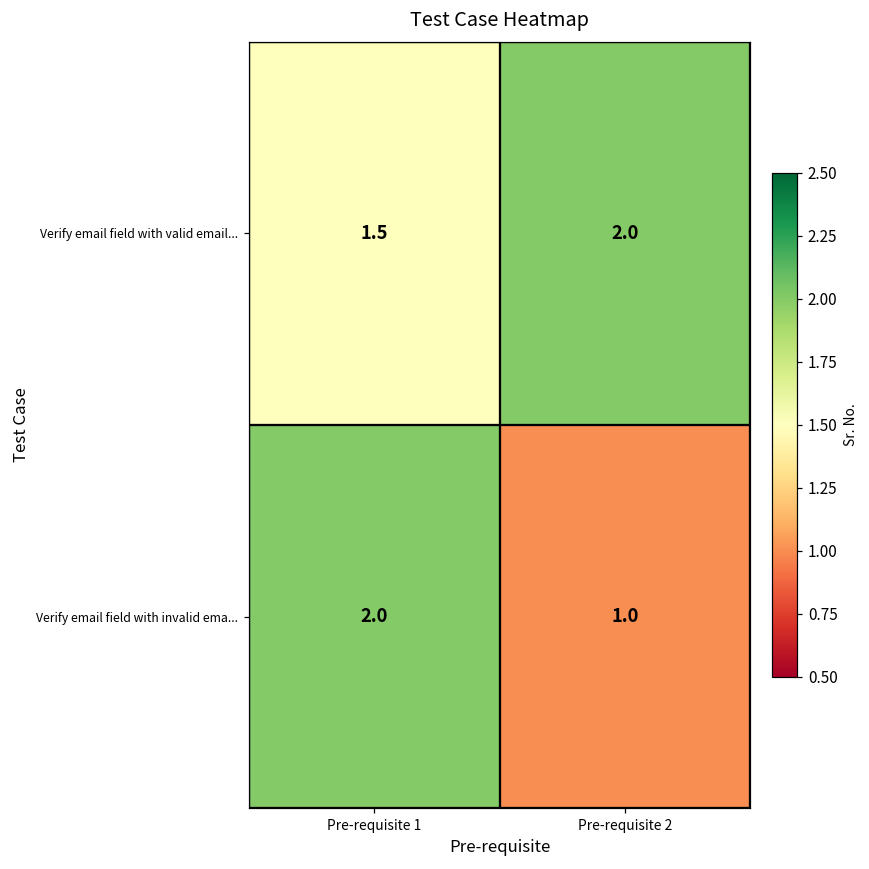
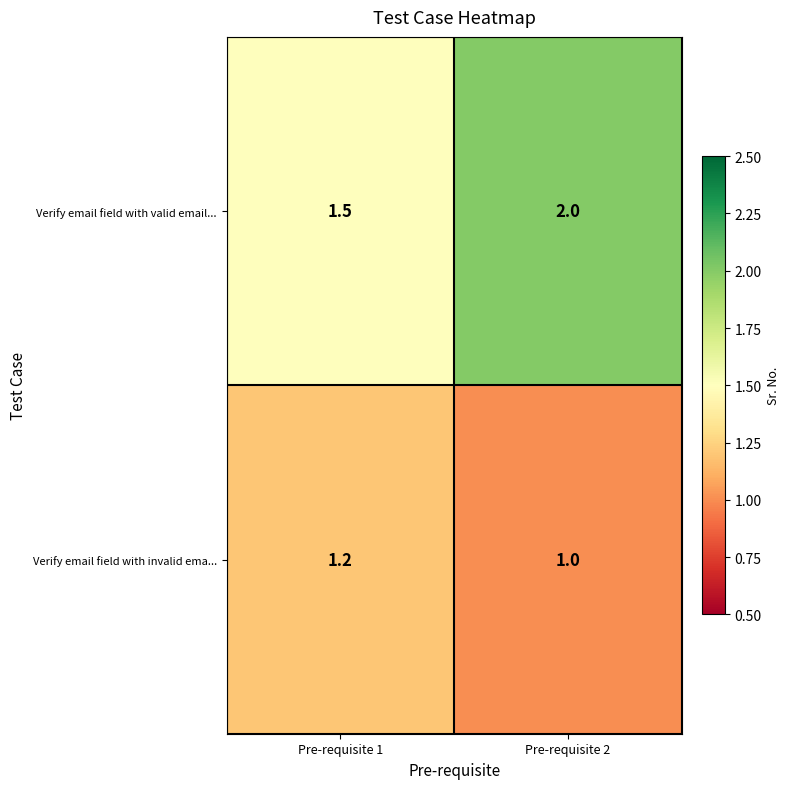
  {
    "Verify email field with valid email...": {
      "Pre-requisite 1": 1.5,
      "Pre-requisite 2": 2.0
    },
    "Verify email field with invalid ema...": {
-     "Pre-requisite 1": 2.0,
+     "Pre-requisite 1": 1.2,
      "Pre-requisite 2": 1.0
    }
  }
